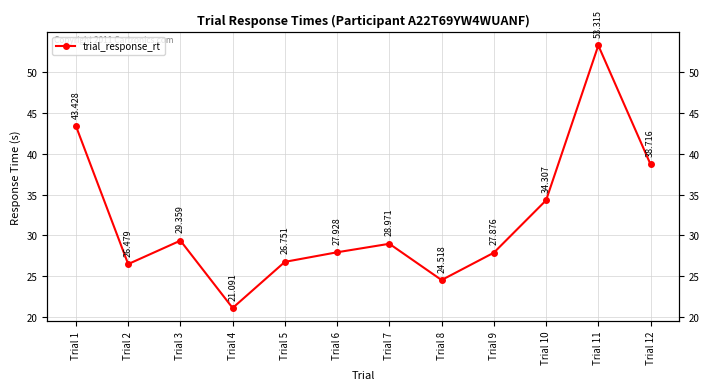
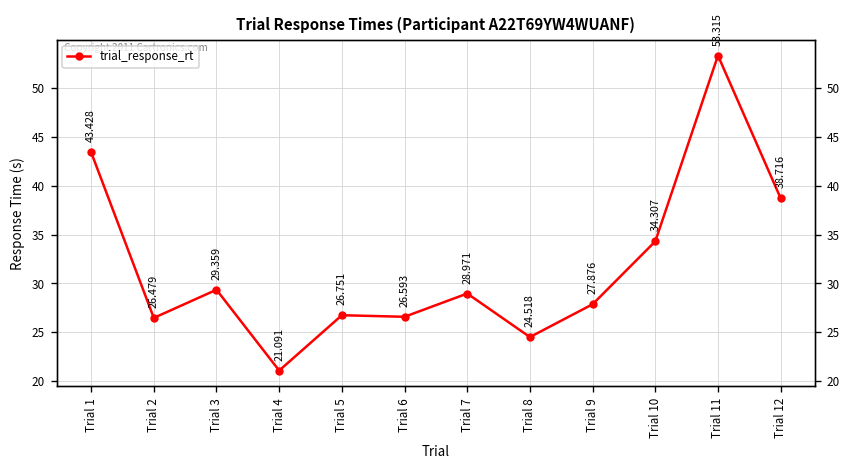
  {
    "Trial 1": 43.428,
    "Trial 2": 26.479,
    "Trial 3": 29.359,
    "Trial 4": 21.091,
    "Trial 5": 26.751,
-   "Trial 6": 27.928,
+   "Trial 6": 26.593,
    "Trial 7": 28.971,
    "Trial 8": 24.518,
    "Trial 9": 27.876,
    "Trial 10": 34.307,
    "Trial 11": 53.315,
    "Trial 12": 38.716
  }
